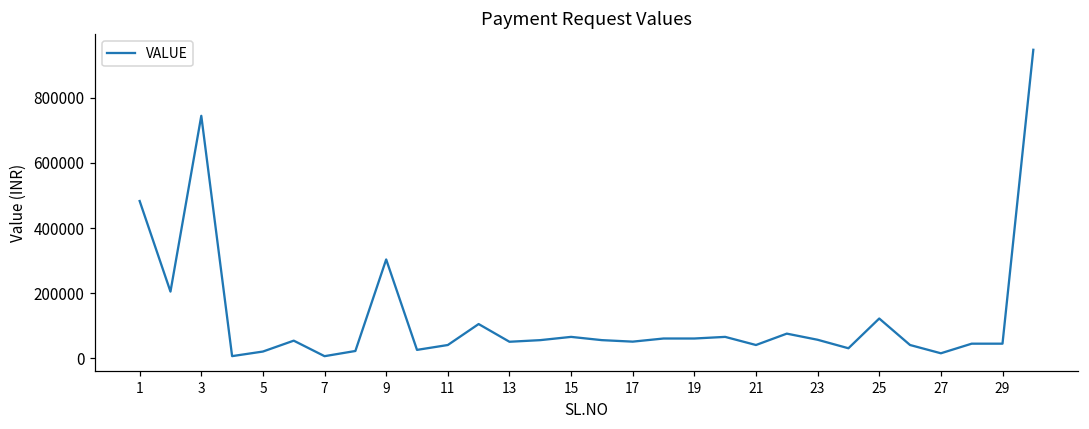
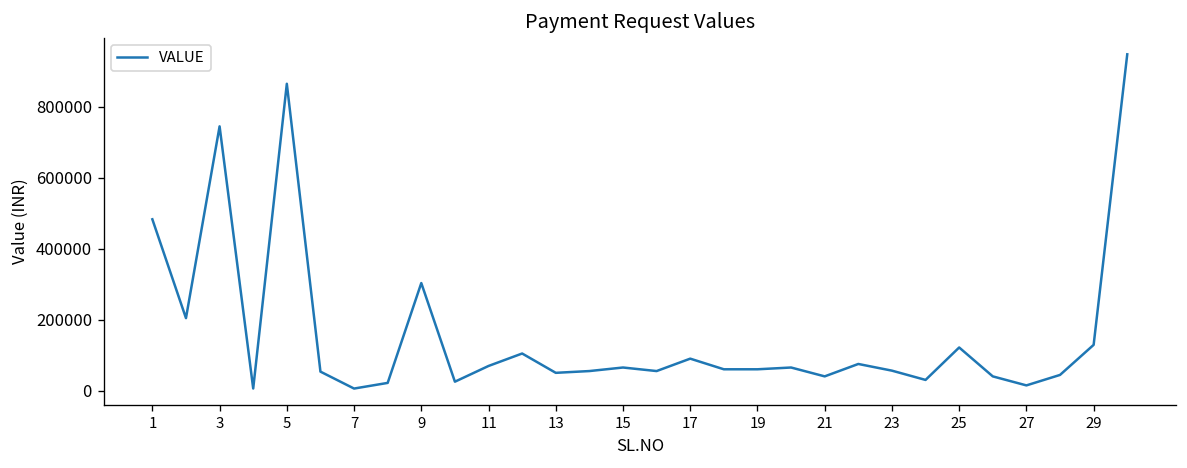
  {
    "1": 480000,
    "3": 750000,
-   "5": 20000,
+   "5": 870000,
    "7": 10000,
    "9": 300000,
-   "11": 40000,
+   "11": 70000,
    "13": 50000,
    "15": 70000,
-   "17": 50000,
+   "17": 90000,
    "19": 60000,
    "21": 40000,
    "23": 60000,
    "25": 120000,
    "27": 10000,
-   "29": 40000
+   "29": 130000
  }
